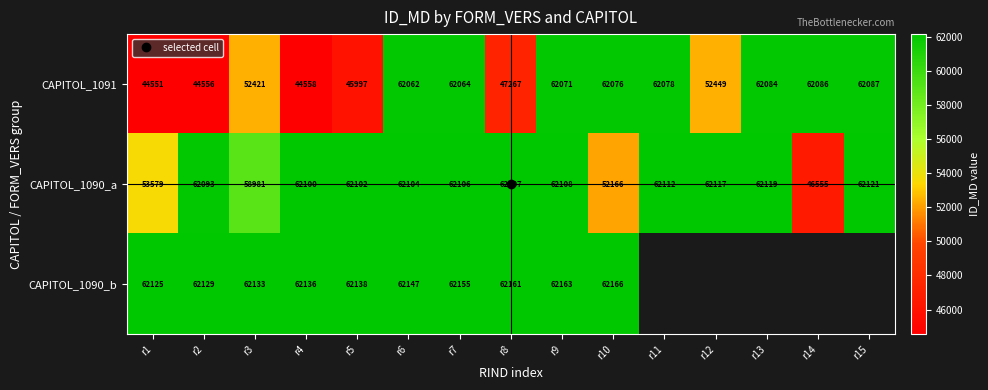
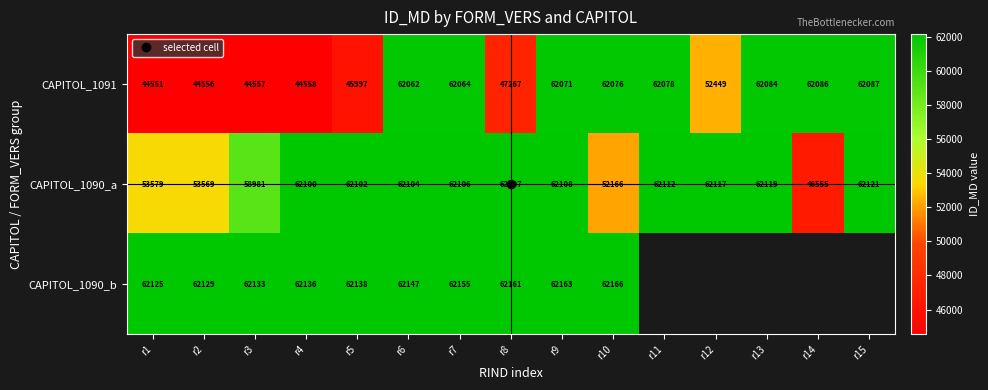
  {
    "CAPITOL_1091": {
      "r1": 44551,
      "r2": 44556,
-     "r3": 52421,
+     "r3": 44557,
      "r4": 44558,
      "r5": 45997,
      "r6": 62062,
      "r7": 62064,
      "r8": 47267,
      "r9": 62071,
      "r10": 62076,
      "r11": 62078,
      "r12": 52449,
      "r13": 62084,
      "r14": 62086,
      "r15": 62087
    },
    "CAPITOL_1090_a": {
      "r1": 53579,
-     "r2": 62093,
+     "r2": 53569,
      "r3": 58981,
      "r4": 62100,
      "r5": 62102,
      "r6": 62104,
      "r7": 62106,
      "r9": 62108,
      "r10": 52166,
      "r11": 62112,
      "r12": 62117,
      "r13": 62119,
      "r14": 46555,
      "r15": 62121
    },
    "CAPITOL_1090_b": {
      "r1": 62125,
      "r2": 62129,
      "r3": 62133,
      "r4": 62136,
      "r5": 62138,
      "r6": 62147,
      "r7": 62155,
      "r8": 62161,
      "r9": 62163,
      "r10": 62166
    }
  }
